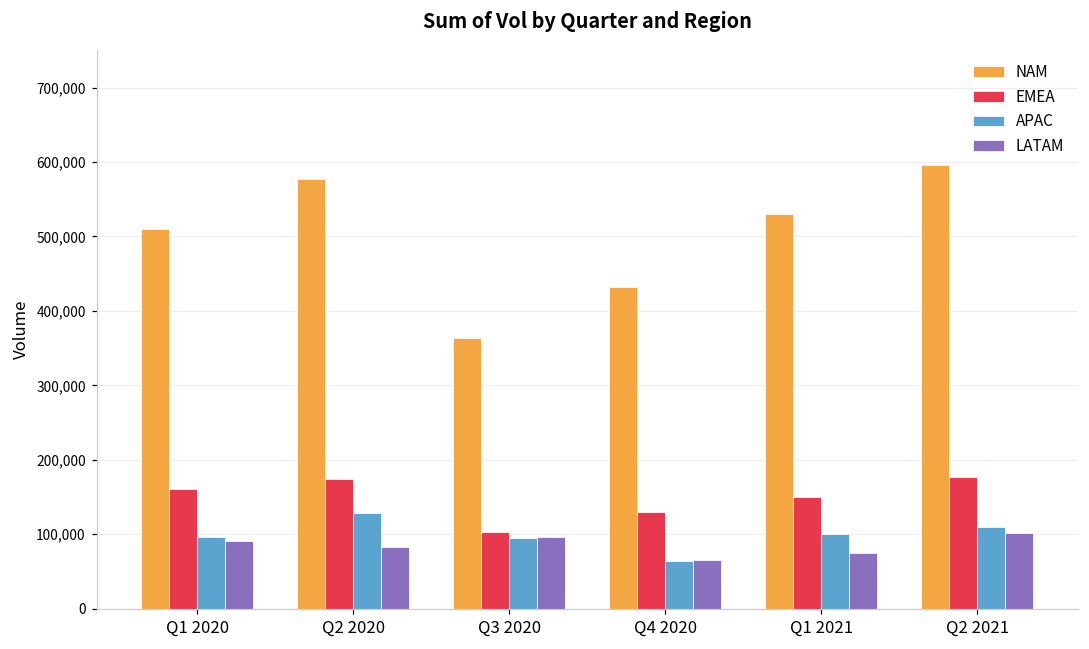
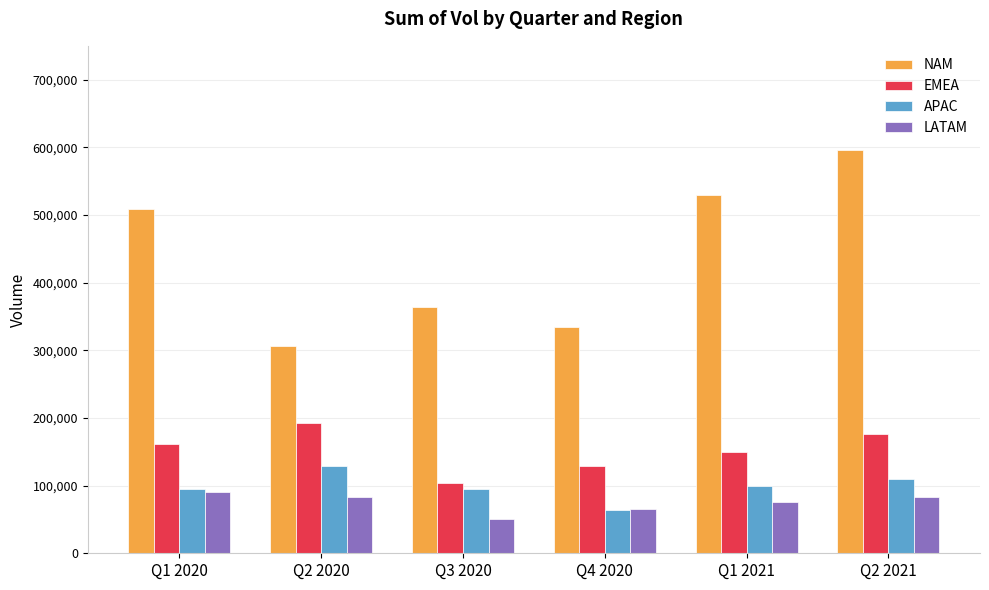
  {
    "NAM": {
      "Q1 2020": "510,000",
-     "Q2 2020": "580,000",
+     "Q2 2020": "310,000",
      "Q3 2020": "360,000",
-     "Q4 2020": "430,000",
+     "Q4 2020": "330,000",
      "Q1 2021": "530,000",
      "Q2 2021": "600,000"
    },
    "EMEA": {
      "Q1 2020": "160,000",
-     "Q2 2020": "170,000",
+     "Q2 2020": "190,000",
      "Q3 2020": "100,000",
      "Q4 2020": "130,000",
      "Q1 2021": "150,000",
      "Q2 2021": "180,000"
    },
    "APAC": {
      "Q1 2020": "100,000",
      "Q2 2020": "130,000",
      "Q3 2020": "100,000",
      "Q4 2020": "60,000",
      "Q1 2021": "100,000",
      "Q2 2021": "110,000"
    },
    "LATAM": {
      "Q1 2020": "90,000",
      "Q2 2020": "80,000",
-     "Q3 2020": "100,000",
+     "Q3 2020": "50,000",
      "Q4 2020": "70,000",
      "Q1 2021": "80,000",
-     "Q2 2021": "100,000"
+     "Q2 2021": "80,000"
    }
  }
